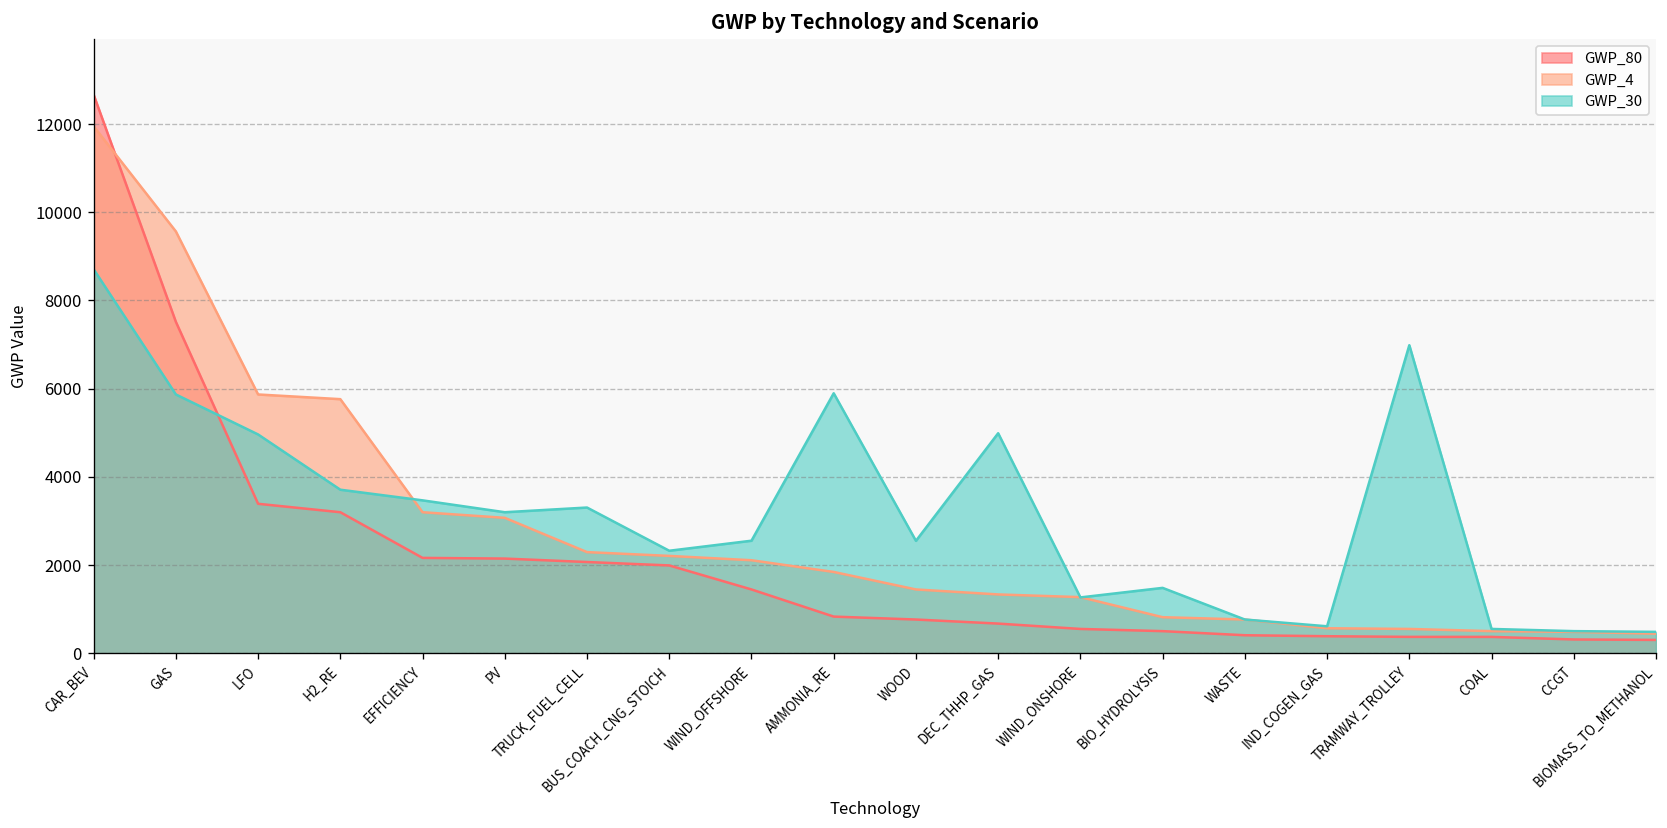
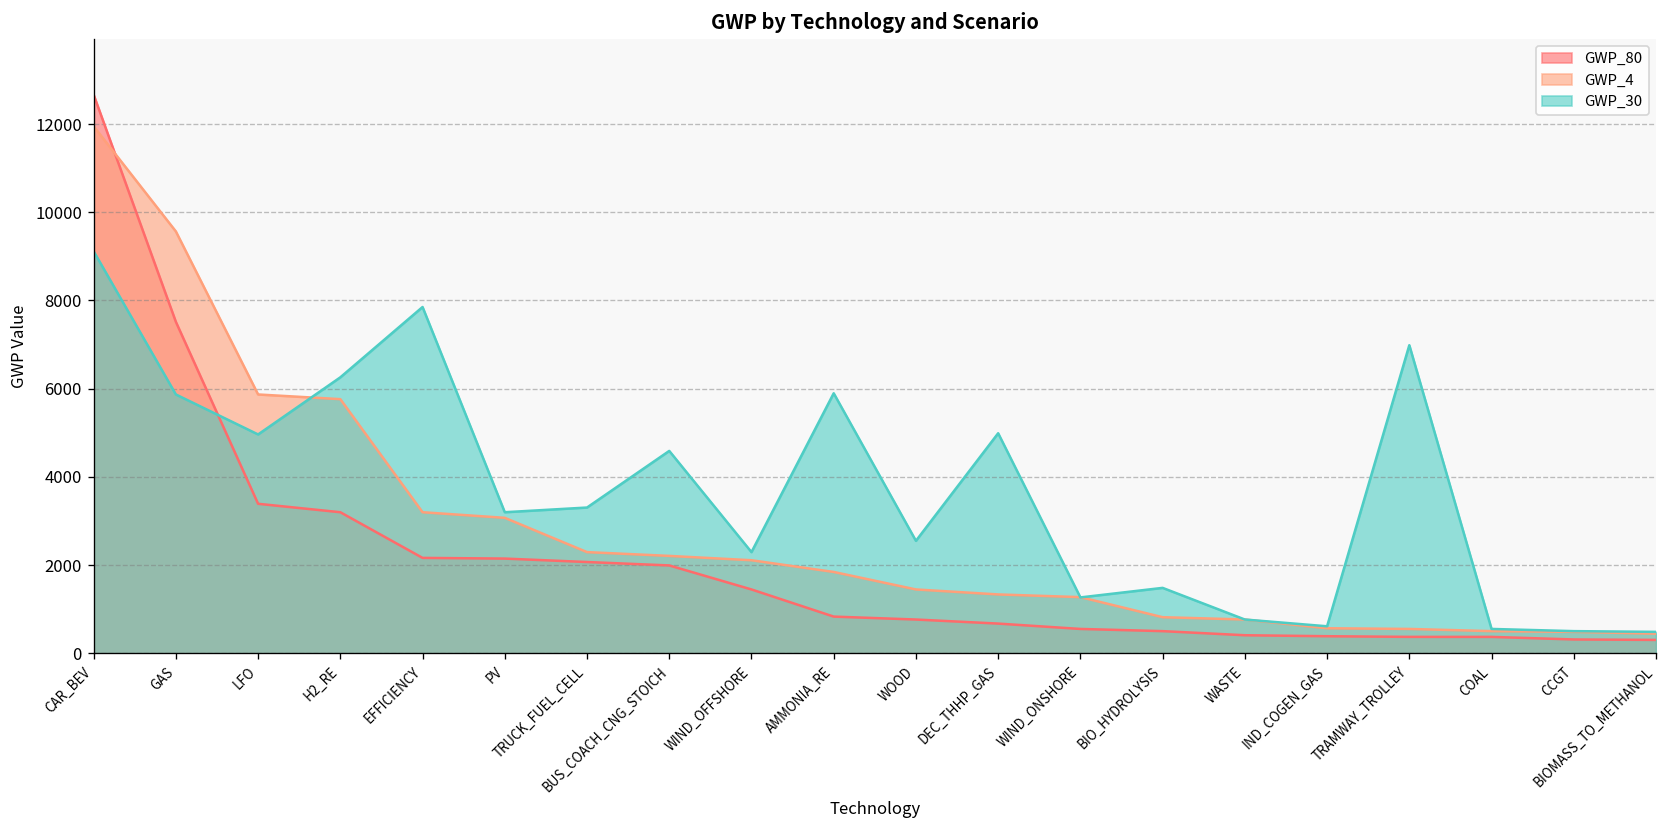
  {
    "GWP_30": {
-     "CAR_BEV": 8700,
+     "CAR_BEV": 9100,
      "GAS": 5900,
      "LFO": 5000,
-     "H2_RE": 3700,
-     "EFFICIENCY": 3500,
+     "H2_RE": 6300,
+     "EFFICIENCY": 7900,
      "PV": 3200,
      "TRUCK_FUEL_CELL": 3300,
-     "BUS_COACH_CNG_STOICH": 2300,
-     "WIND_OFFSHORE": 2600,
+     "BUS_COACH_CNG_STOICH": 4600,
+     "WIND_OFFSHORE": 2300,
      "AMMONIA_RE": 5900,
      "WOOD": 2600,
      "DEC_THHP_GAS": 5000,
      "BIO_HYDROLYSIS": 1500,
      "TRAMWAY_TROLLEY": 7000
    }
  }
